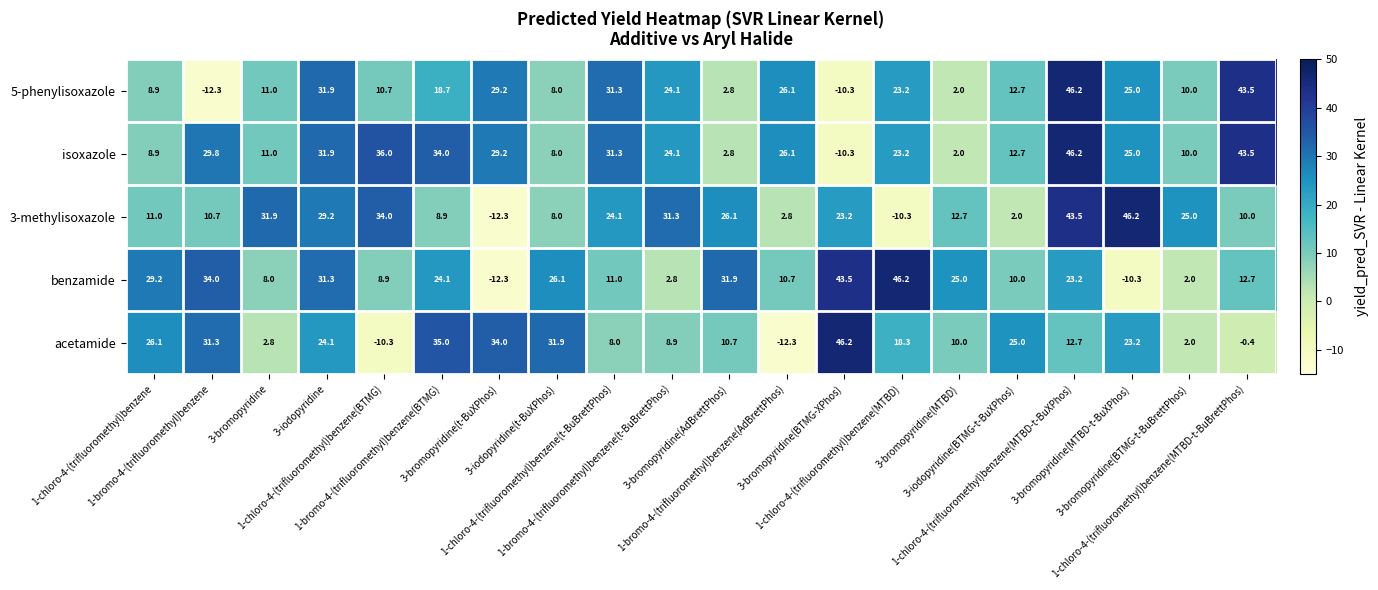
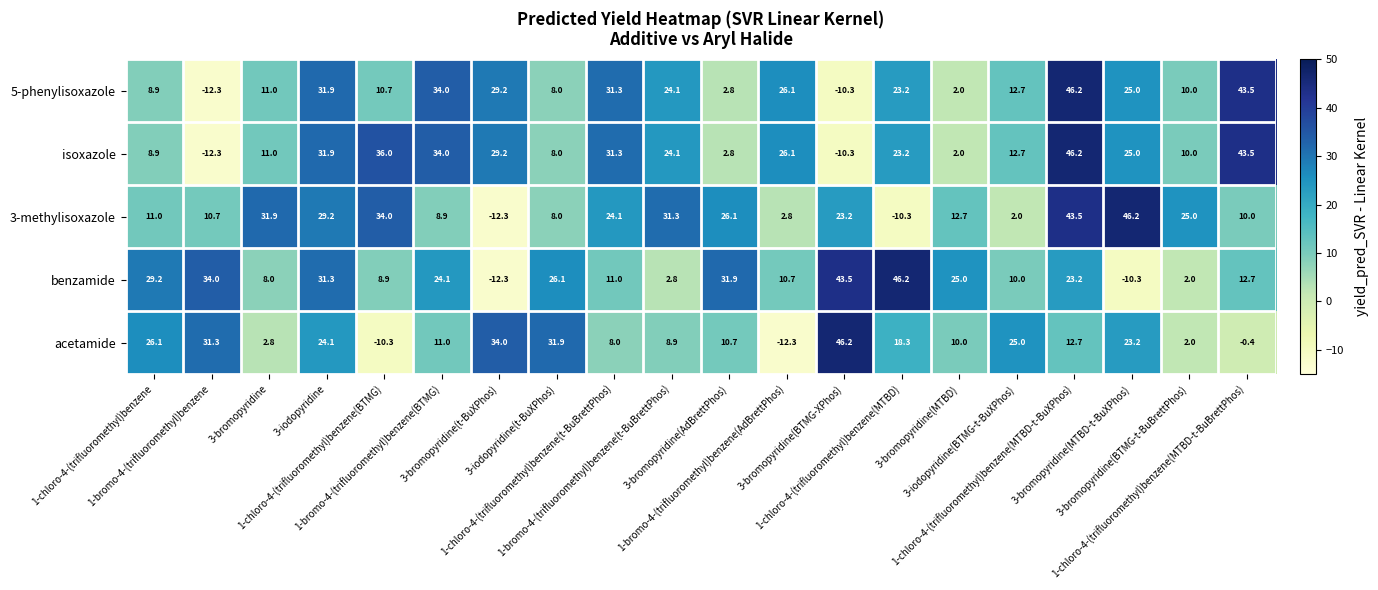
  {
    "5-phenylisoxazole": {
      "1-chloro-4-(trifluoromethyl)benzene": 8.9,
      "1-bromo-4-(trifluoromethyl)benzene": -12.3,
      "3-bromopyridine": 11.0,
      "3-iodopyridine": 31.9,
      "1-chloro-4-(trifluoromethyl)benzene(BTMG)": 10.7,
-     "1-bromo-4-(trifluoromethyl)benzene(BTMG)": 18.7,
+     "1-bromo-4-(trifluoromethyl)benzene(BTMG)": 34.0,
      "3-bromopyridine(t-BuXPhos)": 29.2,
      "3-iodopyridine(t-BuXPhos)": 8.0,
      "1-chloro-4-(trifluoromethyl)benzene(t-BuBrettPhos)": 31.3,
      "1-bromo-4-(trifluoromethyl)benzene(t-BuBrettPhos)": 24.1,
      "3-bromopyridine(AdBrettPhos)": 2.8,
      "1-bromo-4-(trifluoromethyl)benzene(AdBrettPhos)": 26.1,
      "3-bromopyridine(BTMG-XPhos)": -10.3,
      "1-chloro-4-(trifluoromethyl)benzene(MTBD)": 23.2,
      "3-bromopyridine(MTBD)": 2.0,
      "3-iodopyridine(BTMG-t-BuXPhos)": 12.7,
      "1-chloro-4-(trifluoromethyl)benzene(MTBD-t-BuXPhos)": 46.2,
      "3-bromopyridine(MTBD-t-BuXPhos)": 25.0,
      "3-bromopyridine(BTMG-t-BuBrettPhos)": 10.0,
      "1-chloro-4-(trifluoromethyl)benzene(MTBD-t-BuBrettPhos)": 43.5
    },
    "isoxazole": {
      "1-chloro-4-(trifluoromethyl)benzene": 8.9,
-     "1-bromo-4-(trifluoromethyl)benzene": 29.8,
+     "1-bromo-4-(trifluoromethyl)benzene": -12.3,
      "3-bromopyridine": 11.0,
      "3-iodopyridine": 31.9,
      "1-chloro-4-(trifluoromethyl)benzene(BTMG)": 36.0,
      "1-bromo-4-(trifluoromethyl)benzene(BTMG)": 34.0,
      "3-bromopyridine(t-BuXPhos)": 29.2,
      "3-iodopyridine(t-BuXPhos)": 8.0,
      "1-chloro-4-(trifluoromethyl)benzene(t-BuBrettPhos)": 31.3,
      "1-bromo-4-(trifluoromethyl)benzene(t-BuBrettPhos)": 24.1,
      "3-bromopyridine(AdBrettPhos)": 2.8,
      "1-bromo-4-(trifluoromethyl)benzene(AdBrettPhos)": 26.1,
      "3-bromopyridine(BTMG-XPhos)": -10.3,
      "1-chloro-4-(trifluoromethyl)benzene(MTBD)": 23.2,
      "3-bromopyridine(MTBD)": 2.0,
      "3-iodopyridine(BTMG-t-BuXPhos)": 12.7,
      "1-chloro-4-(trifluoromethyl)benzene(MTBD-t-BuXPhos)": 46.2,
      "3-bromopyridine(MTBD-t-BuXPhos)": 25.0,
      "3-bromopyridine(BTMG-t-BuBrettPhos)": 10.0,
      "1-chloro-4-(trifluoromethyl)benzene(MTBD-t-BuBrettPhos)": 43.5
    },
    "3-methylisoxazole": {
      "1-chloro-4-(trifluoromethyl)benzene": 11.0,
      "1-bromo-4-(trifluoromethyl)benzene": 10.7,
      "3-bromopyridine": 31.9,
      "3-iodopyridine": 29.2,
      "1-chloro-4-(trifluoromethyl)benzene(BTMG)": 34.0,
      "1-bromo-4-(trifluoromethyl)benzene(BTMG)": 8.9,
      "3-bromopyridine(t-BuXPhos)": -12.3,
      "3-iodopyridine(t-BuXPhos)": 8.0,
      "1-chloro-4-(trifluoromethyl)benzene(t-BuBrettPhos)": 24.1,
      "1-bromo-4-(trifluoromethyl)benzene(t-BuBrettPhos)": 31.3,
      "3-bromopyridine(AdBrettPhos)": 26.1,
      "1-bromo-4-(trifluoromethyl)benzene(AdBrettPhos)": 2.8,
      "3-bromopyridine(BTMG-XPhos)": 23.2,
      "1-chloro-4-(trifluoromethyl)benzene(MTBD)": -10.3,
      "3-bromopyridine(MTBD)": 12.7,
      "3-iodopyridine(BTMG-t-BuXPhos)": 2.0,
      "1-chloro-4-(trifluoromethyl)benzene(MTBD-t-BuXPhos)": 43.5,
      "3-bromopyridine(MTBD-t-BuXPhos)": 46.2,
      "3-bromopyridine(BTMG-t-BuBrettPhos)": 25.0,
      "1-chloro-4-(trifluoromethyl)benzene(MTBD-t-BuBrettPhos)": 10.0
    },
    "benzamide": {
      "1-chloro-4-(trifluoromethyl)benzene": 29.2,
      "1-bromo-4-(trifluoromethyl)benzene": 34.0,
      "3-bromopyridine": 8.0,
      "3-iodopyridine": 31.3,
      "1-chloro-4-(trifluoromethyl)benzene(BTMG)": 8.9,
      "1-bromo-4-(trifluoromethyl)benzene(BTMG)": 24.1,
      "3-bromopyridine(t-BuXPhos)": -12.3,
      "3-iodopyridine(t-BuXPhos)": 26.1,
      "1-chloro-4-(trifluoromethyl)benzene(t-BuBrettPhos)": 11.0,
      "1-bromo-4-(trifluoromethyl)benzene(t-BuBrettPhos)": 2.8,
      "3-bromopyridine(AdBrettPhos)": 31.9,
      "1-bromo-4-(trifluoromethyl)benzene(AdBrettPhos)": 10.7,
      "3-bromopyridine(BTMG-XPhos)": 43.5,
      "1-chloro-4-(trifluoromethyl)benzene(MTBD)": 46.2,
      "3-bromopyridine(MTBD)": 25.0,
      "3-iodopyridine(BTMG-t-BuXPhos)": 10.0,
      "1-chloro-4-(trifluoromethyl)benzene(MTBD-t-BuXPhos)": 23.2,
      "3-bromopyridine(MTBD-t-BuXPhos)": -10.3,
      "3-bromopyridine(BTMG-t-BuBrettPhos)": 2.0,
      "1-chloro-4-(trifluoromethyl)benzene(MTBD-t-BuBrettPhos)": 12.7
    },
    "acetamide": {
      "1-chloro-4-(trifluoromethyl)benzene": 26.1,
      "1-bromo-4-(trifluoromethyl)benzene": 31.3,
      "3-bromopyridine": 2.8,
      "3-iodopyridine": 24.1,
      "1-chloro-4-(trifluoromethyl)benzene(BTMG)": -10.3,
-     "1-bromo-4-(trifluoromethyl)benzene(BTMG)": 35.0,
+     "1-bromo-4-(trifluoromethyl)benzene(BTMG)": 11.0,
      "3-bromopyridine(t-BuXPhos)": 34.0,
      "3-iodopyridine(t-BuXPhos)": 31.9,
      "1-chloro-4-(trifluoromethyl)benzene(t-BuBrettPhos)": 8.0,
      "1-bromo-4-(trifluoromethyl)benzene(t-BuBrettPhos)": 8.9,
      "3-bromopyridine(AdBrettPhos)": 10.7,
      "1-bromo-4-(trifluoromethyl)benzene(AdBrettPhos)": -12.3,
      "3-bromopyridine(BTMG-XPhos)": 46.2,
      "1-chloro-4-(trifluoromethyl)benzene(MTBD)": 18.3,
      "3-bromopyridine(MTBD)": 10.0,
      "3-iodopyridine(BTMG-t-BuXPhos)": 25.0,
      "1-chloro-4-(trifluoromethyl)benzene(MTBD-t-BuXPhos)": 12.7,
      "3-bromopyridine(MTBD-t-BuXPhos)": 23.2,
      "3-bromopyridine(BTMG-t-BuBrettPhos)": 2.0,
      "1-chloro-4-(trifluoromethyl)benzene(MTBD-t-BuBrettPhos)": -0.4
    }
  }
